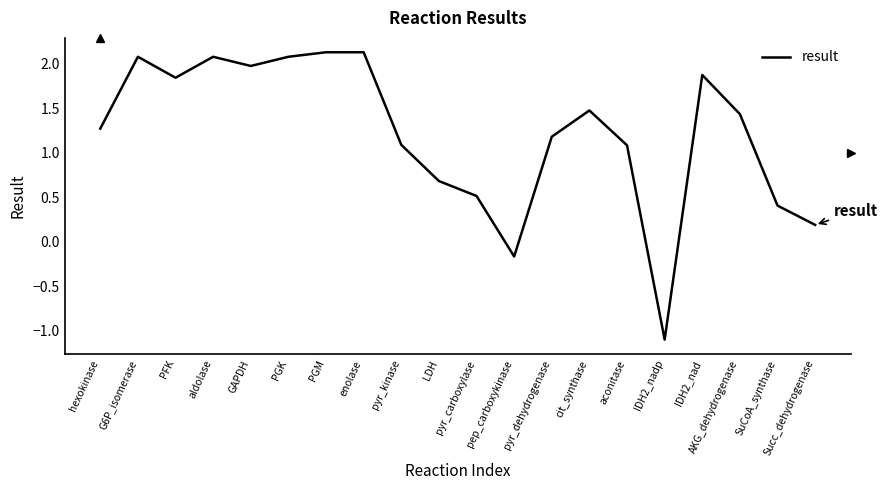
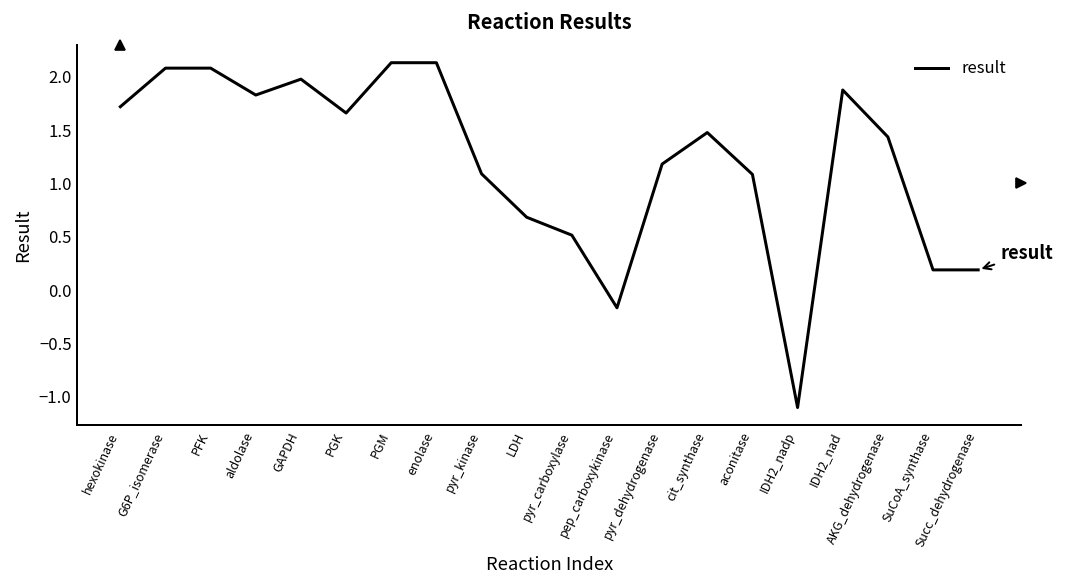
  {
-   "hexokinase": 1.3,
+   "hexokinase": 1.7,
    "G6P_isomerase": 2.1,
-   "PFK": 1.8,
-   "aldolase": 2.1,
+   "PFK": 2.1,
+   "aldolase": 1.8,
    "GAPDH": 2.0,
-   "PGK": 2.1,
+   "PGK": 1.7,
    "PGM": 2.1,
    "enolase": 2.1,
    "pyr_kinase": 1.1,
    "LDH": 0.7,
    "pyr_carboxylase": 0.5,
    "pep_carboxykinase": -0.2,
    "pyr_dehydrogenase": 1.2,
    "cit_synthase": 1.5,
    "aconitase": 1.1,
    "IDH2_nadp": -1.1,
    "IDH2_nad": 1.9,
    "AKG_dehydrogenase": 1.4,
-   "SuCoA_synthase": 0.4,
+   "SuCoA_synthase": 0.2,
    "Succ_dehydrogenase": 0.2
  }
